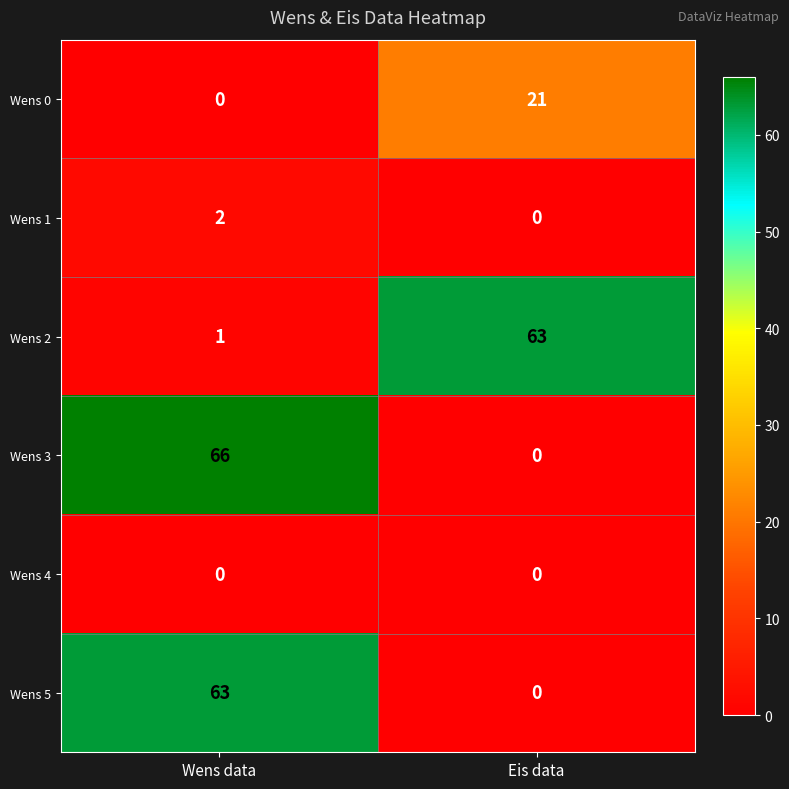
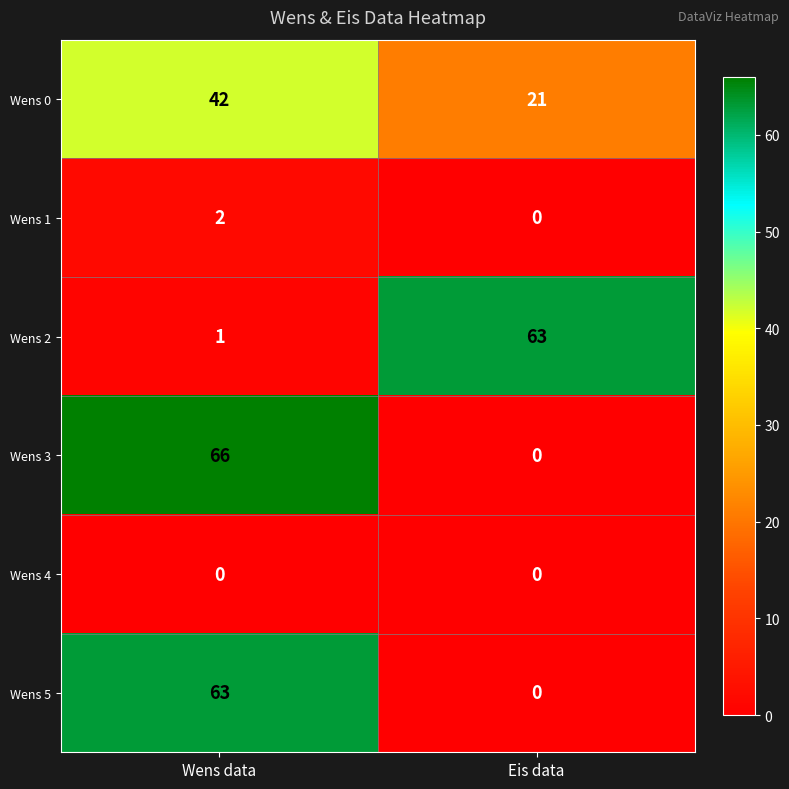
  {
    "Wens 0": {
-     "Wens data": 0,
+     "Wens data": 42,
      "Eis data": 21
    },
    "Wens 1": {
      "Wens data": 2,
      "Eis data": 0
    },
    "Wens 2": {
      "Wens data": 1,
      "Eis data": 63
    },
    "Wens 3": {
      "Wens data": 66,
      "Eis data": 0
    },
    "Wens 4": {
      "Wens data": 0,
      "Eis data": 0
    },
    "Wens 5": {
      "Wens data": 63,
      "Eis data": 0
    }
  }
